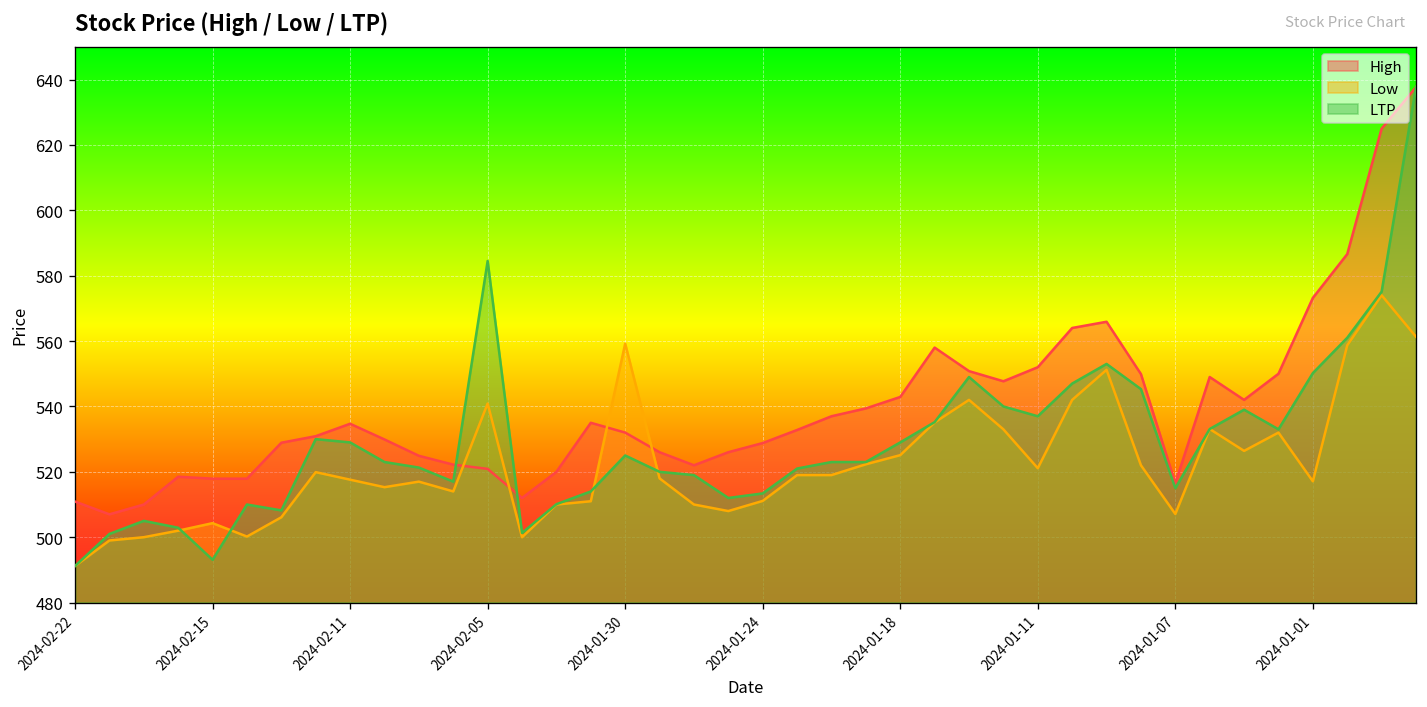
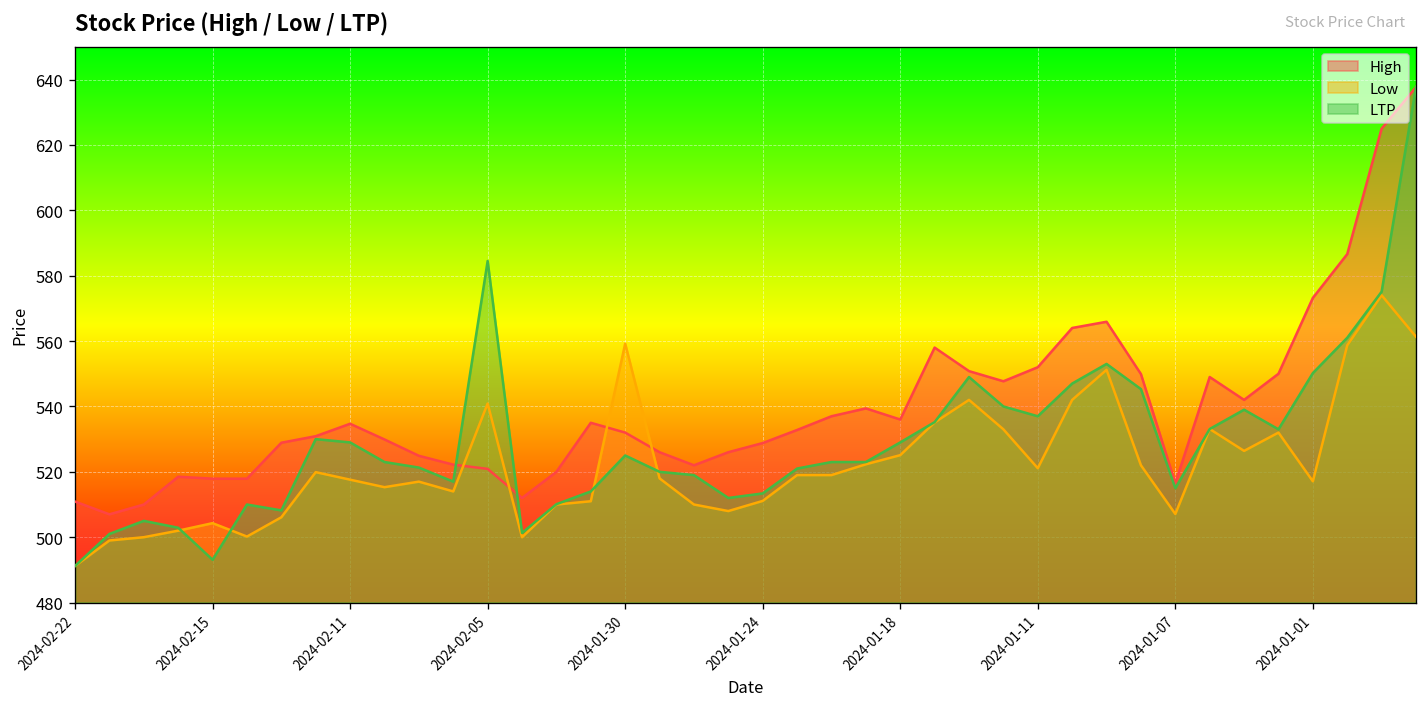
  {
    "High": {
      "2024-02-22": 511,
      "2024-02-15": 518,
      "2024-02-11": 535,
      "2024-02-05": 521,
      "2024-01-30": 532,
      "2024-01-24": 529,
-     "2024-01-18": 543,
+     "2024-01-18": 536,
      "2024-01-11": 552,
      "2024-01-07": 517,
      "2024-01-01": 573
    },
    "Low": {
      "2024-02-15": 504,
      "2024-02-11": 518,
      "2024-02-05": 541,
      "2024-01-30": 559,
      "2024-01-24": 511,
      "2024-01-18": 525,
      "2024-01-11": 521,
      "2024-01-07": 507,
      "2024-01-01": 517
    },
    "LTP": {
      "2024-02-15": 493,
      "2024-02-11": 529,
      "2024-02-05": 585,
      "2024-01-30": 525,
      "2024-01-24": 513,
      "2024-01-18": 529,
      "2024-01-11": 537,
      "2024-01-07": 515,
      "2024-01-01": 550
    }
  }
